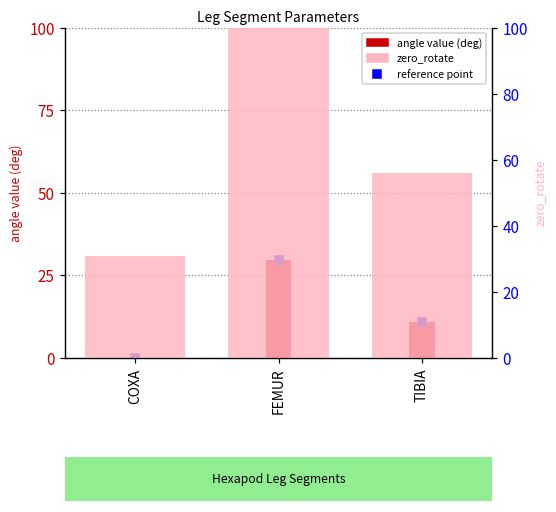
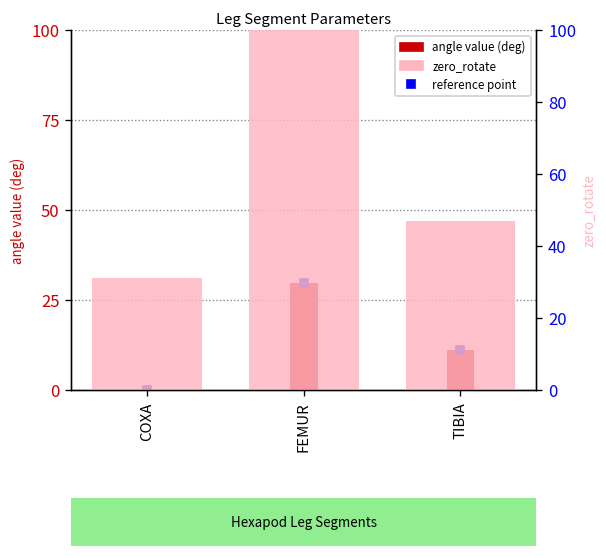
  {
    "angle value (deg)": {
      "COXA": 0,
      "FEMUR": 30,
      "TIBIA": 11
    },
    "zero_rotate": {
      "COXA": 31,
-     "TIBIA": 56
+     "TIBIA": 47
    }
  }
